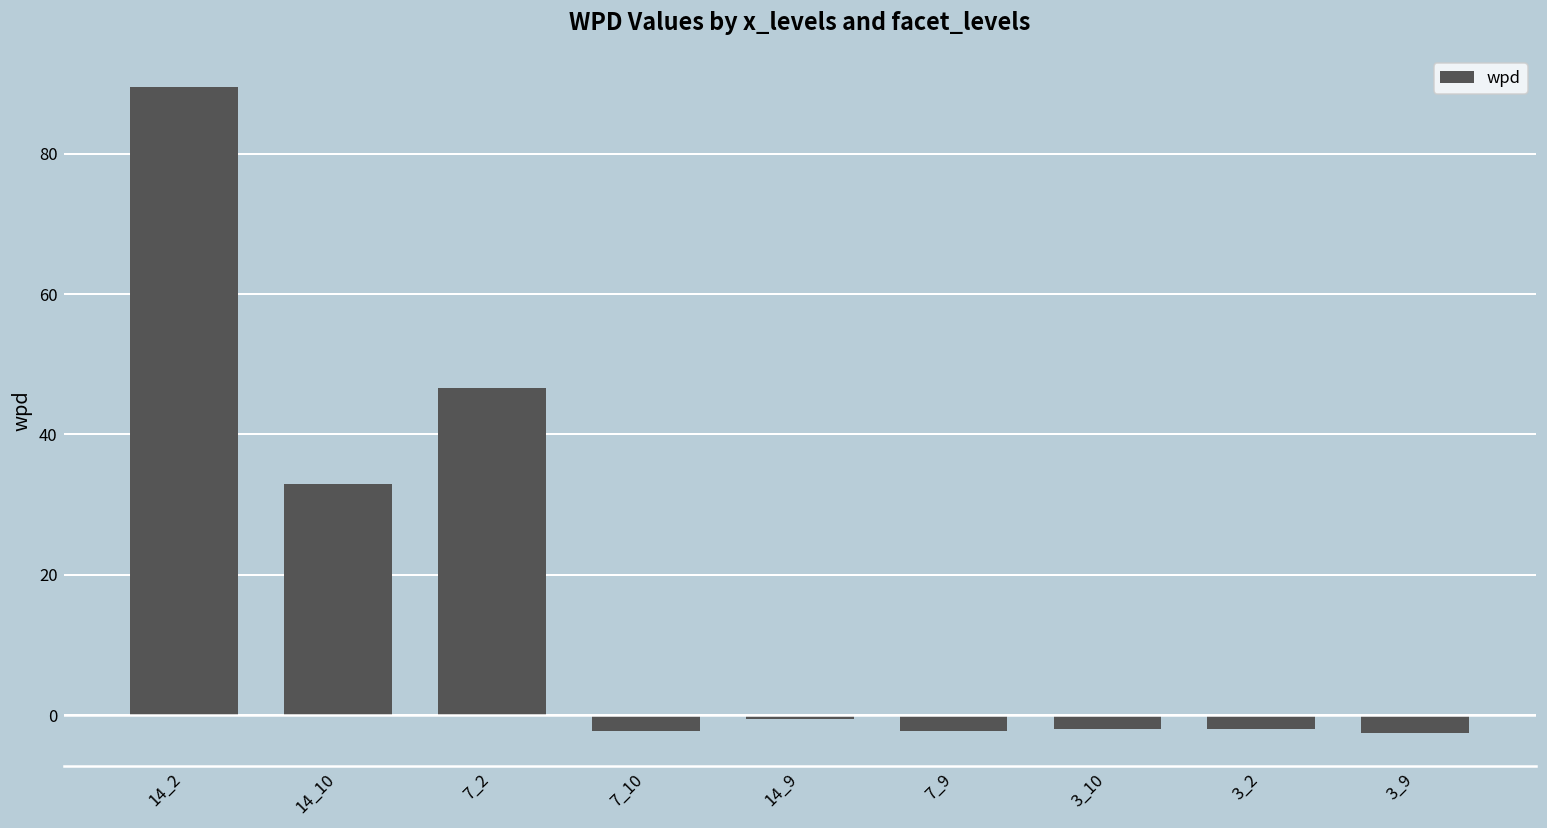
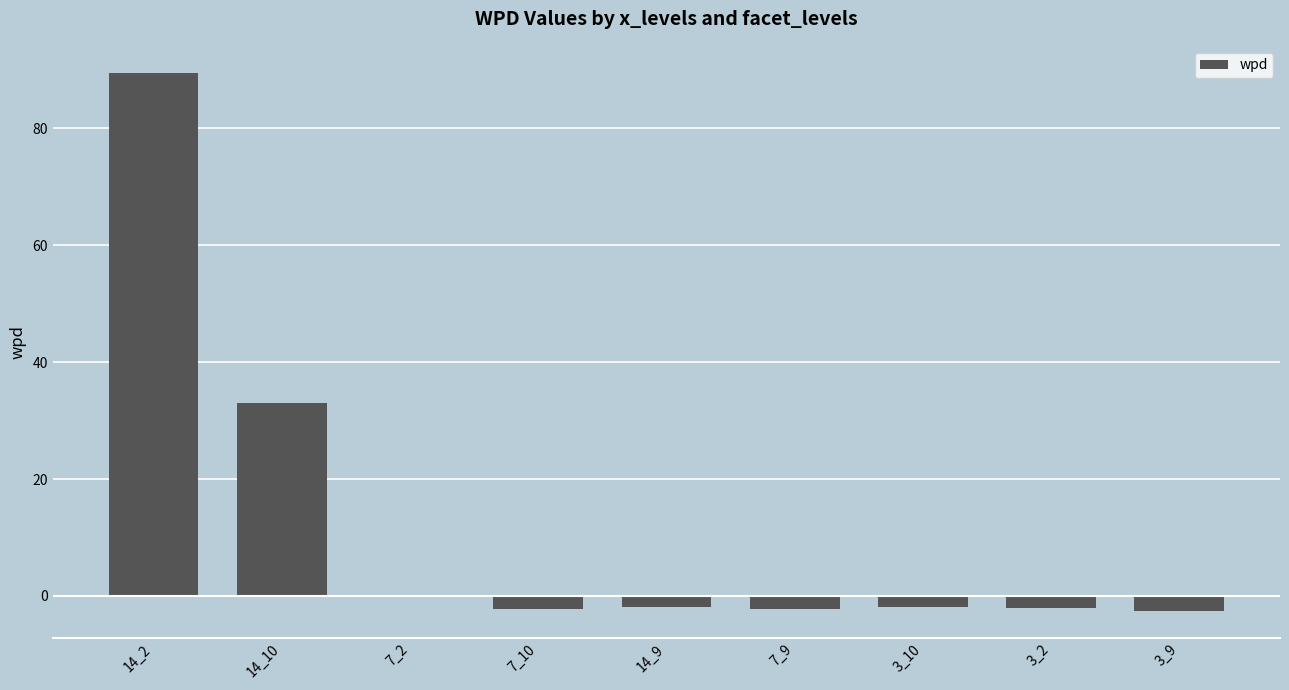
  {
    "14_2": 89,
    "14_10": 33,
-   "7_2": 47,
+   "7_2": 0,
    "7_10": -2,
-   "14_9": -1,
+   "14_9": -2,
    "7_9": -2,
    "3_10": -2,
    "3_2": -2,
    "3_9": -3
  }
